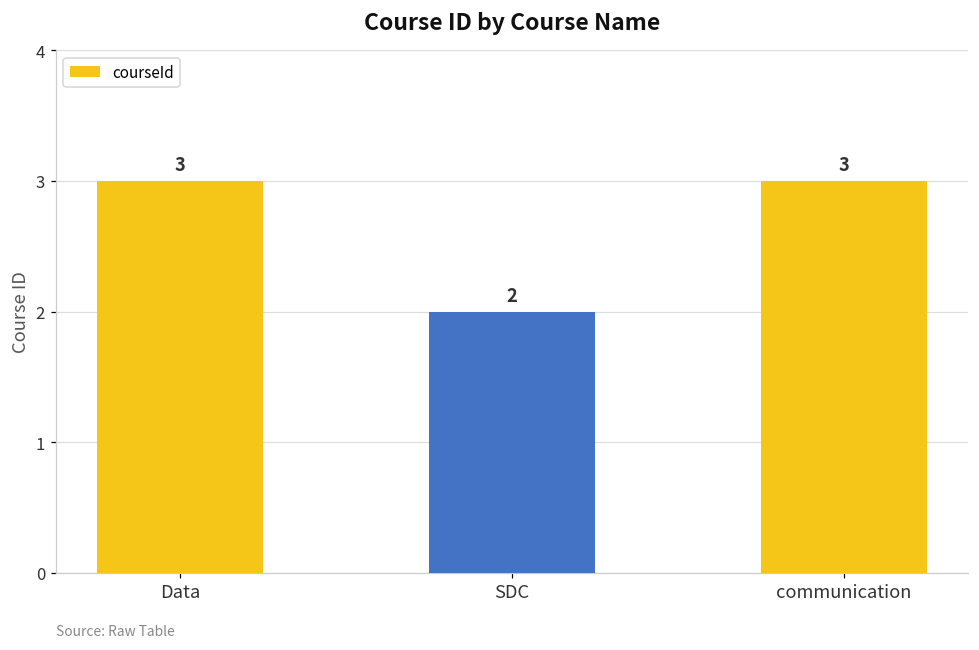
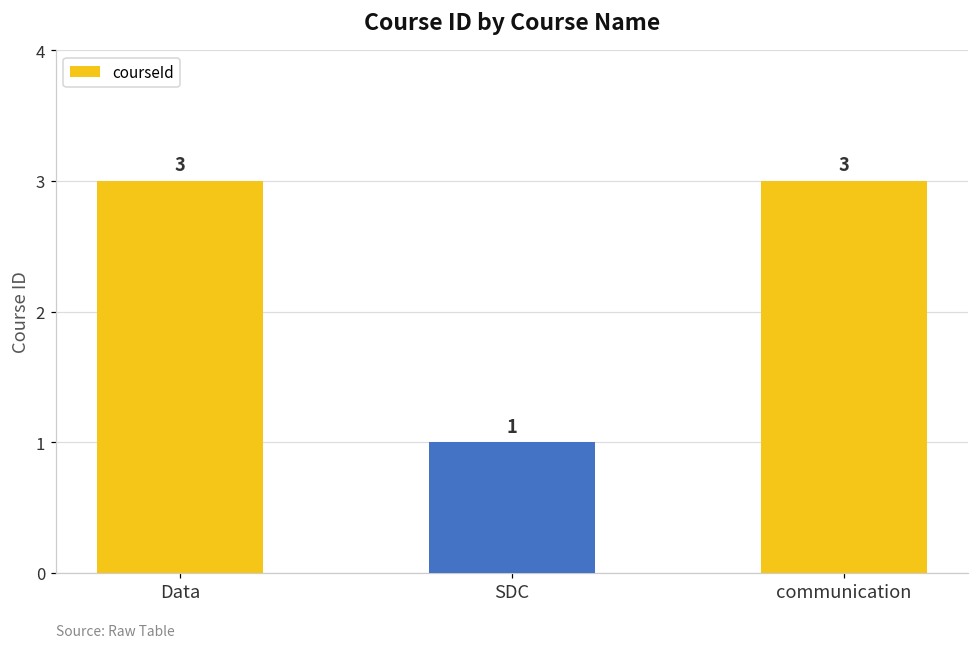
  {
    "Data": 3,
-   "SDC": 2,
+   "SDC": 1,
    "communication": 3
  }
